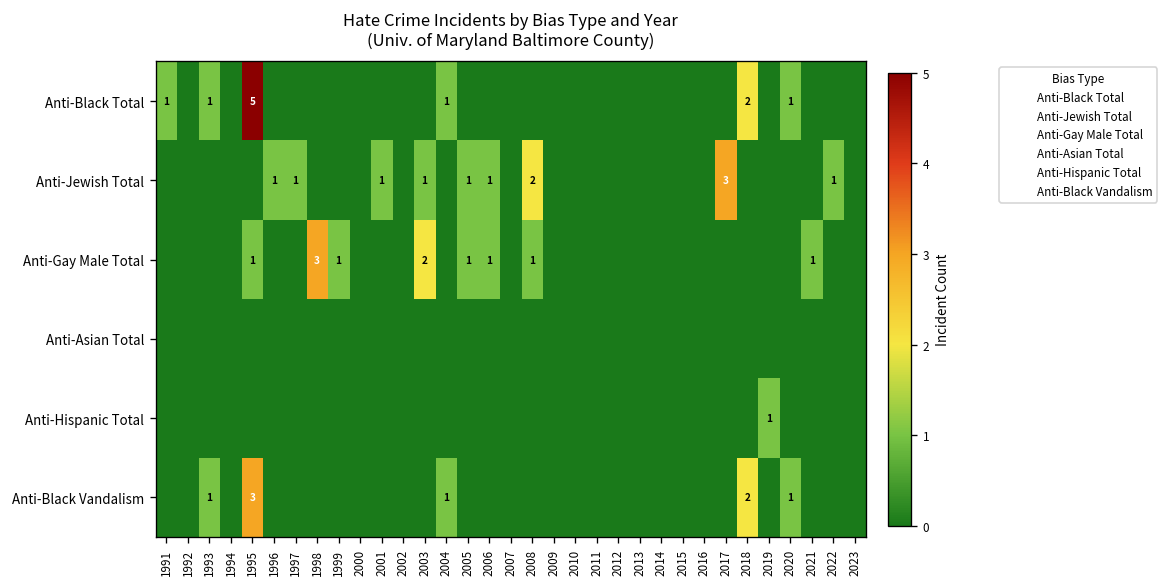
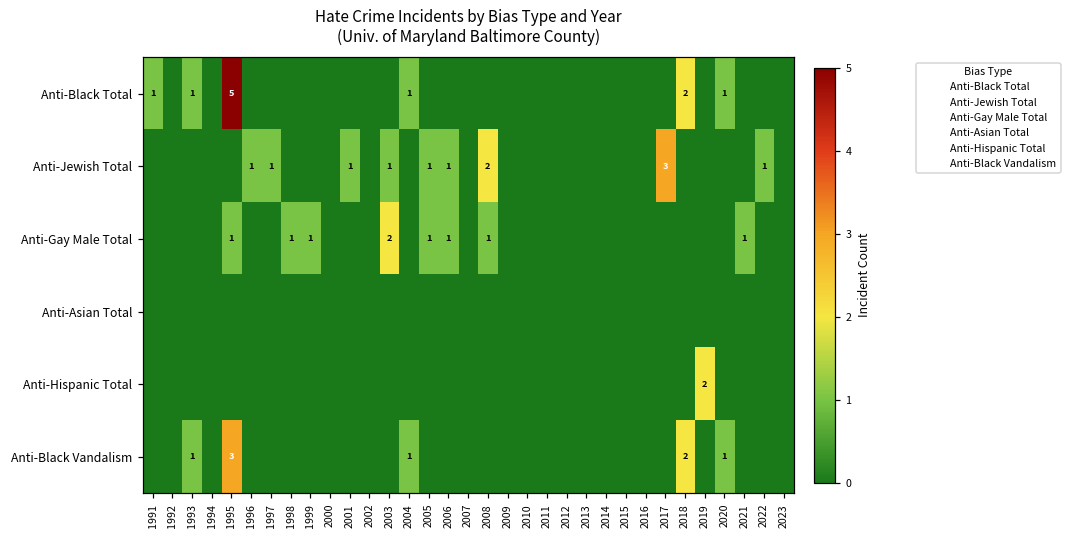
  {
    "Anti-Black Total": {
      "1991": 1,
      "1993": 1,
      "1995": 5,
      "2004": 1,
      "2018": 2,
      "2020": 1
    },
    "Anti-Jewish Total": {
      "1996": 1,
      "1997": 1,
      "2001": 1,
      "2003": 1,
      "2005": 1,
      "2006": 1,
      "2008": 2,
      "2017": 3,
      "2022": 1
    },
    "Anti-Gay Male Total": {
      "1995": 1,
-     "1998": 3,
+     "1998": 1,
      "1999": 1,
      "2003": 2,
      "2005": 1,
      "2006": 1,
      "2008": 1,
      "2021": 1
    },
    "Anti-Hispanic Total": {
-     "2019": 1
+     "2019": 2
    },
    "Anti-Black Vandalism": {
      "1993": 1,
      "1995": 3,
      "2004": 1,
      "2018": 2,
      "2020": 1
    }
  }
